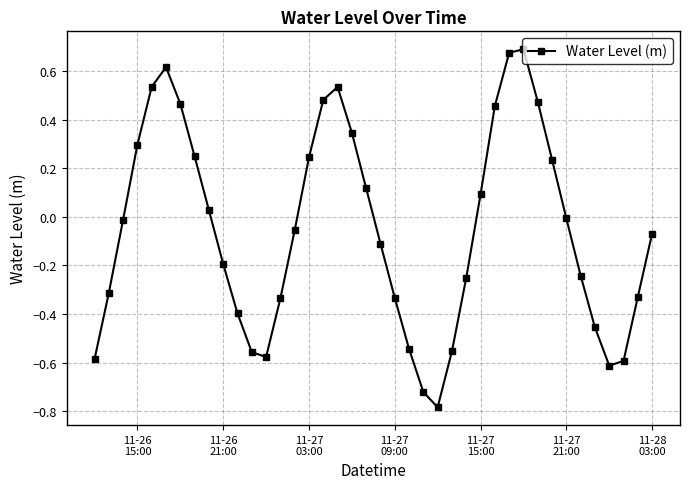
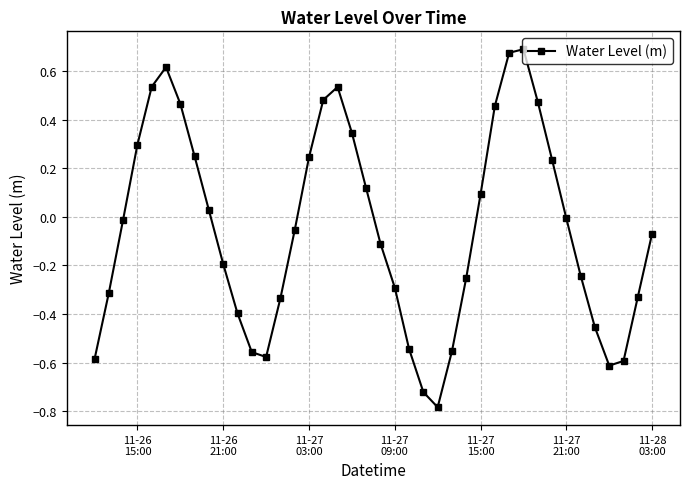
  {
    "11-26 15:00": 0.30,
    "11-26 21:00": -0.19,
    "11-27 03:00": 0.24,
-   "11-27 09:00": -0.33,
+   "11-27 09:00": -0.29,
    "11-27 15:00": 0.09,
    "11-27 21:00": -0.01,
    "11-28 03:00": -0.07
  }
